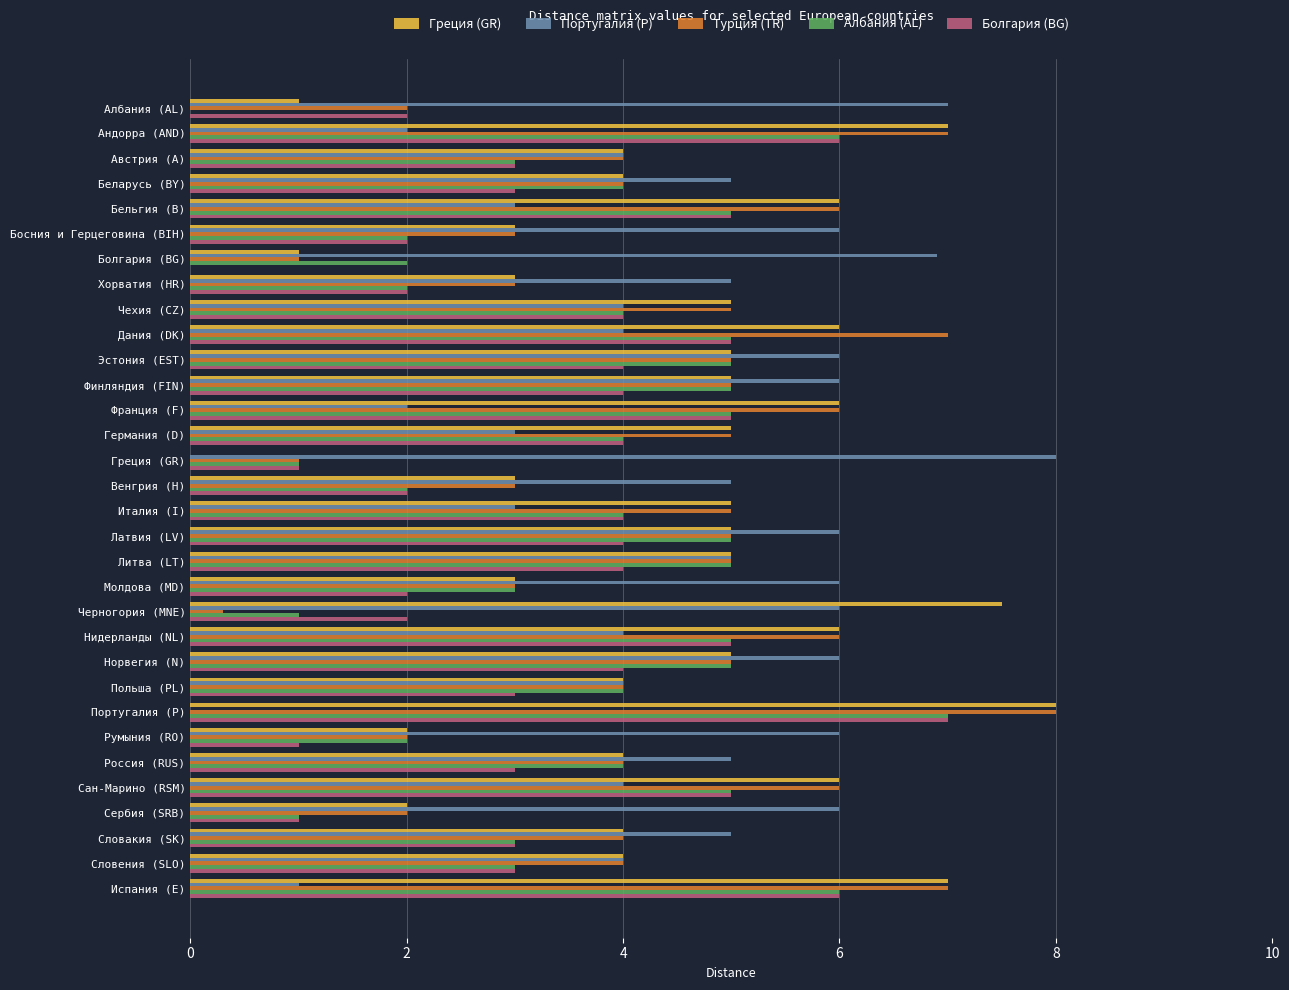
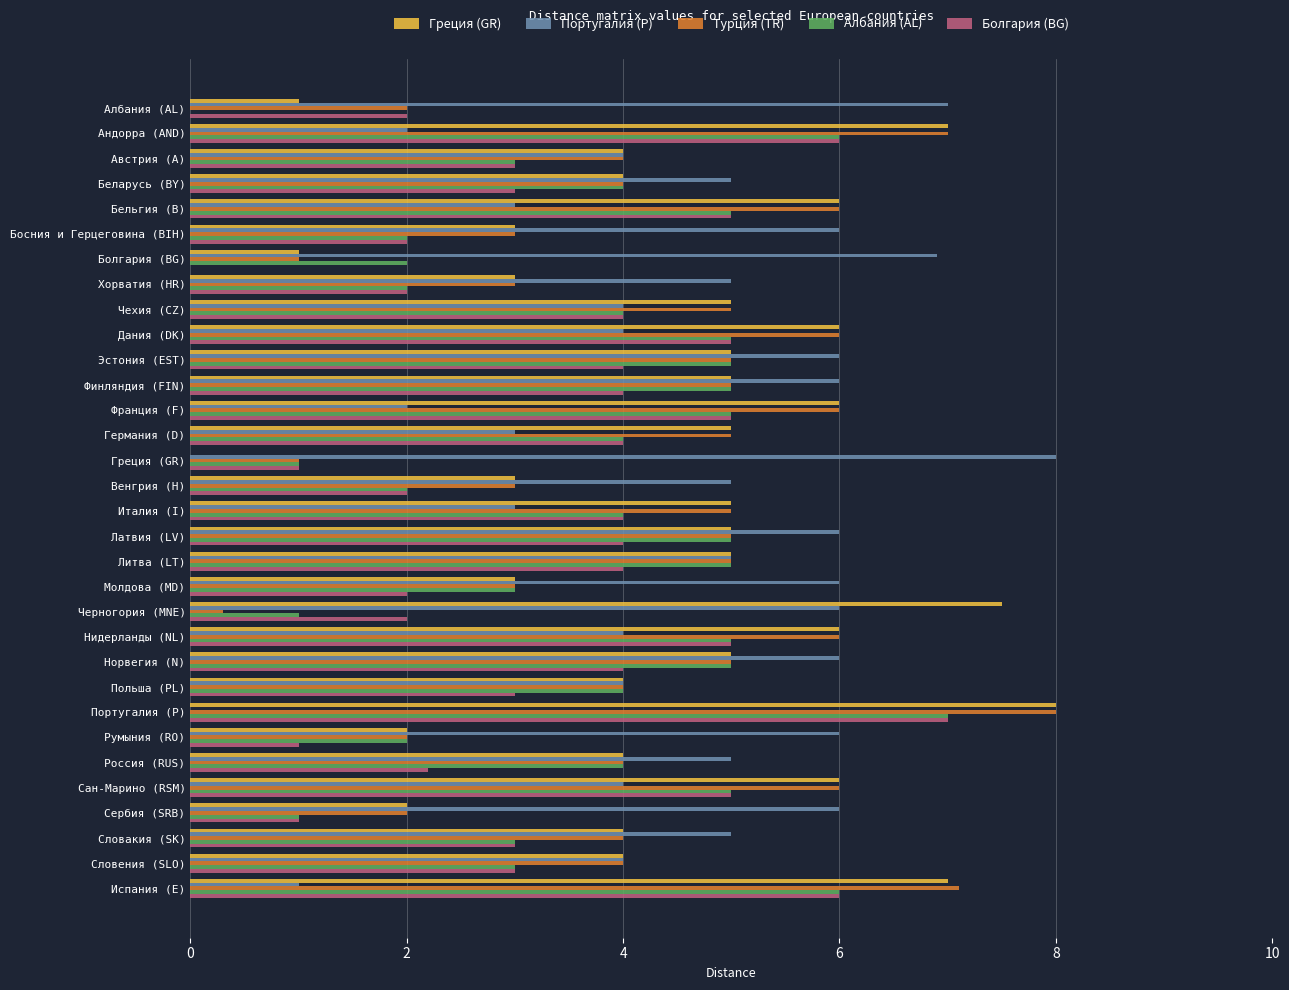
  {
    "Греция (GR)": {
      "Албания (AL)": 1.0,
      "Андорра (AND)": 7.0,
      "Австрия (A)": 4.0,
      "Беларусь (BY)": 4.0,
      "Бельгия (B)": 6.0,
      "Босния и Герцеговина (BIH)": 3.0,
      "Болгария (BG)": 1.0,
      "Хорватия (HR)": 3.0,
      "Чехия (CZ)": 5.0,
      "Дания (DK)": 6.0,
      "Эстония (EST)": 5.0,
      "Финляндия (FIN)": 5.0,
      "Франция (F)": 6.0,
      "Германия (D)": 5.0,
      "Греция (GR)": 0.0,
      "Венгрия (H)": 3.0,
      "Италия (I)": 5.0,
      "Латвия (LV)": 5.0,
      "Литва (LT)": 5.0,
      "Молдова (MD)": 3.0,
      "Черногория (MNE)": 7.5,
      "Нидерланды (NL)": 6.0,
      "Норвегия (N)": 5.0,
      "Польша (PL)": 4.0,
      "Португалия (P)": 8.0,
      "Румыния (RO)": 2.0,
      "Россия (RUS)": 4.0,
      "Сан-Марино (RSM)": 6.0,
      "Сербия (SRB)": 2.0,
      "Словакия (SK)": 4.0,
      "Словения (SLO)": 4.0,
      "Испания (E)": 7.0
    },
    "Португалия (P)": {
      "Албания (AL)": 7.0,
      "Андорра (AND)": 2.0,
      "Австрия (A)": 4.0,
      "Беларусь (BY)": 5.0,
      "Бельгия (B)": 3.0,
      "Босния и Герцеговина (BIH)": 6.0,
      "Болгария (BG)": 6.9,
      "Хорватия (HR)": 5.0,
      "Чехия (CZ)": 4.0,
      "Дания (DK)": 4.0,
      "Эстония (EST)": 6.0,
      "Финляндия (FIN)": 6.0,
      "Франция (F)": 2.0,
      "Германия (D)": 3.0,
      "Греция (GR)": 8.0,
      "Венгрия (H)": 5.0,
      "Италия (I)": 3.0,
      "Латвия (LV)": 6.0,
      "Литва (LT)": 5.0,
      "Молдова (MD)": 6.0,
      "Черногория (MNE)": 6.0,
      "Нидерланды (NL)": 4.0,
      "Норвегия (N)": 6.0,
      "Польша (PL)": 4.0,
      "Португалия (P)": 0.0,
      "Румыния (RO)": 6.0,
      "Россия (RUS)": 5.0,
      "Сан-Марино (RSM)": 4.0,
      "Сербия (SRB)": 6.0,
      "Словакия (SK)": 5.0,
      "Словения (SLO)": 4.0,
      "Испания (E)": 1.0
    },
    "Турция (TR)": {
      "Албания (AL)": 2.0,
      "Андорра (AND)": 7.0,
      "Австрия (A)": 4.0,
      "Беларусь (BY)": 4.0,
      "Бельгия (B)": 6.0,
      "Босния и Герцеговина (BIH)": 3.0,
      "Болгария (BG)": 1.0,
      "Хорватия (HR)": 3.0,
      "Чехия (CZ)": 5.0,
-     "Дания (DK)": 7,
+     "Дания (DK)": 6,
      "Эстония (EST)": 5.0,
      "Финляндия (FIN)": 5.0,
      "Франция (F)": 6.0,
      "Германия (D)": 5.0,
      "Греция (GR)": 1.0,
      "Венгрия (H)": 3.0,
      "Италия (I)": 5.0,
      "Латвия (LV)": 5.0,
      "Литва (LT)": 5.0,
      "Молдова (MD)": 3.0,
      "Черногория (MNE)": 0.3,
      "Нидерланды (NL)": 6.0,
      "Норвегия (N)": 5.0,
      "Польша (PL)": 4.0,
      "Португалия (P)": 8.0,
      "Румыния (RO)": 2.0,
      "Россия (RUS)": 4.0,
      "Сан-Марино (RSM)": 6.0,
      "Сербия (SRB)": 2.0,
      "Словакия (SK)": 4.0,
      "Словения (SLO)": 4.0,
-     "Испания (E)": 7.0
+     "Испания (E)": 7.1
    },
    "Албания (AL)": {
      "Албания (AL)": 0.0,
      "Андорра (AND)": 6.0,
      "Австрия (A)": 3.0,
      "Беларусь (BY)": 4.0,
      "Бельгия (B)": 5.0,
      "Босния и Герцеговина (BIH)": 2.0,
      "Болгария (BG)": 2.0,
      "Хорватия (HR)": 2.0,
      "Чехия (CZ)": 4.0,
      "Дания (DK)": 5.0,
      "Эстония (EST)": 5.0,
      "Финляндия (FIN)": 5.0,
      "Франция (F)": 5.0,
      "Германия (D)": 4.0,
      "Греция (GR)": 1.0,
      "Венгрия (H)": 2.0,
      "Италия (I)": 4.0,
      "Латвия (LV)": 5.0,
      "Литва (LT)": 5.0,
      "Молдова (MD)": 3.0,
      "Черногория (MNE)": 1.0,
      "Нидерланды (NL)": 5.0,
      "Норвегия (N)": 5.0,
      "Польша (PL)": 4.0,
      "Португалия (P)": 7.0,
      "Румыния (RO)": 2.0,
      "Россия (RUS)": 4.0,
      "Сан-Марино (RSM)": 5.0,
      "Сербия (SRB)": 1.0,
      "Словакия (SK)": 3.0,
      "Словения (SLO)": 3.0,
      "Испания (E)": 6.0
    },
    "Болгария (BG)": {
      "Албания (AL)": 2.0,
      "Андорра (AND)": 6.0,
      "Австрия (A)": 3.0,
      "Беларусь (BY)": 3.0,
      "Бельгия (B)": 5.0,
      "Босния и Герцеговина (BIH)": 2.0,
      "Болгария (BG)": 0.0,
      "Хорватия (HR)": 2.0,
      "Чехия (CZ)": 4.0,
      "Дания (DK)": 5.0,
      "Эстония (EST)": 4.0,
      "Финляндия (FIN)": 4.0,
      "Франция (F)": 5.0,
      "Германия (D)": 4.0,
      "Греция (GR)": 1.0,
      "Венгрия (H)": 2.0,
      "Италия (I)": 4.0,
      "Латвия (LV)": 4.0,
      "Литва (LT)": 4.0,
      "Молдова (MD)": 2.0,
      "Черногория (MNE)": 2.0,
      "Нидерланды (NL)": 5.0,
      "Норвегия (N)": 4.0,
      "Польша (PL)": 3.0,
      "Португалия (P)": 7.0,
      "Румыния (RO)": 1.0,
-     "Россия (RUS)": 3.0,
+     "Россия (RUS)": 2.2,
      "Сан-Марино (RSM)": 5.0,
      "Сербия (SRB)": 1.0,
      "Словакия (SK)": 3.0,
      "Словения (SLO)": 3.0,
      "Испания (E)": 6.0
    }
  }
